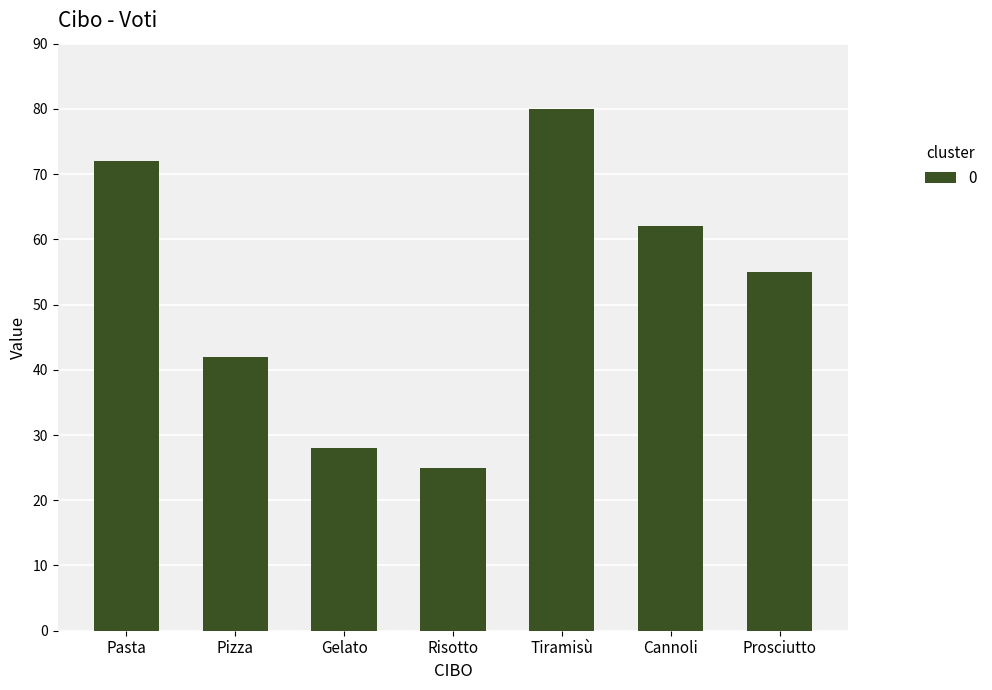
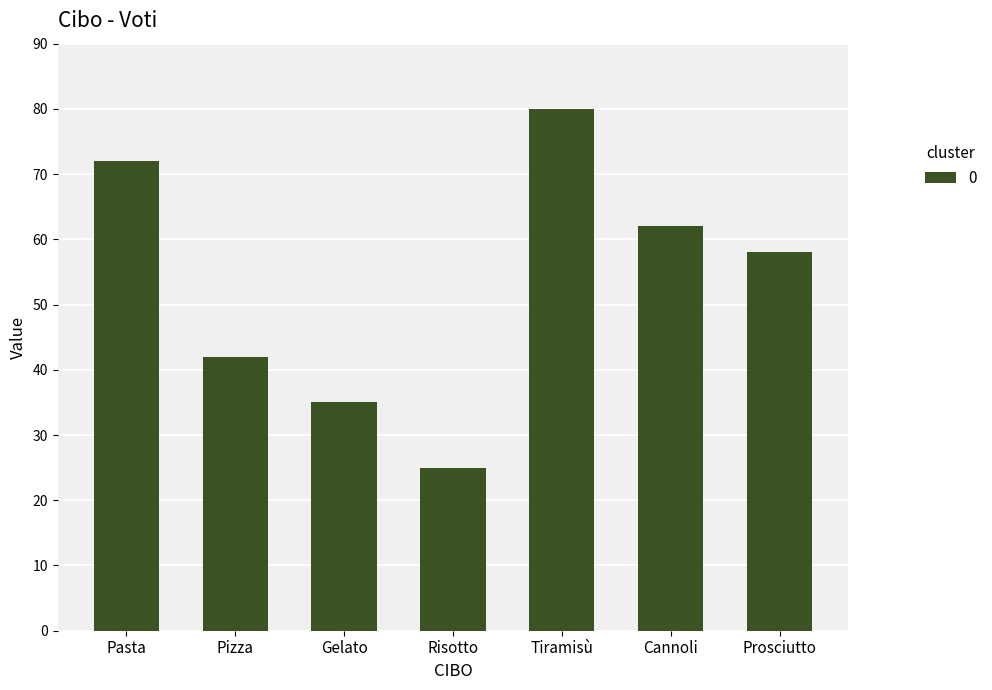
  {
    "Pasta": 72,
    "Pizza": 42,
-   "Gelato": 28,
+   "Gelato": 35,
    "Risotto": 25,
    "Tiramisù": 80,
    "Cannoli": 62,
-   "Prosciutto": 55
+   "Prosciutto": 58
  }
